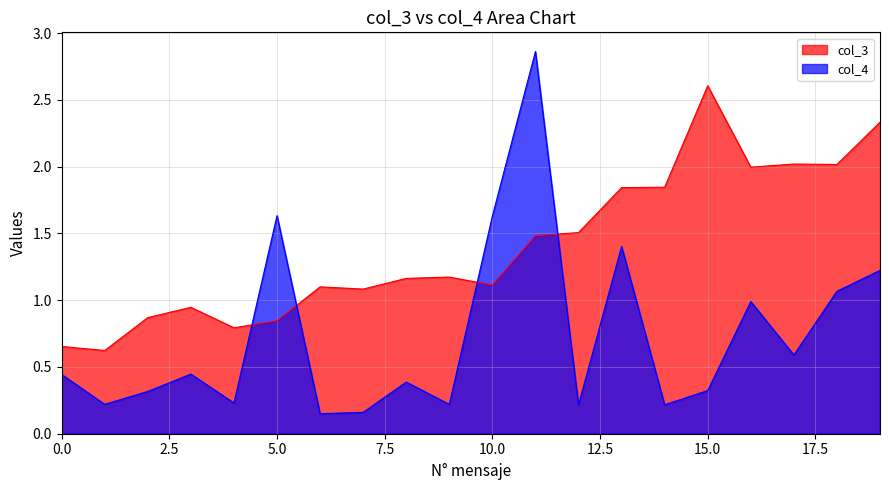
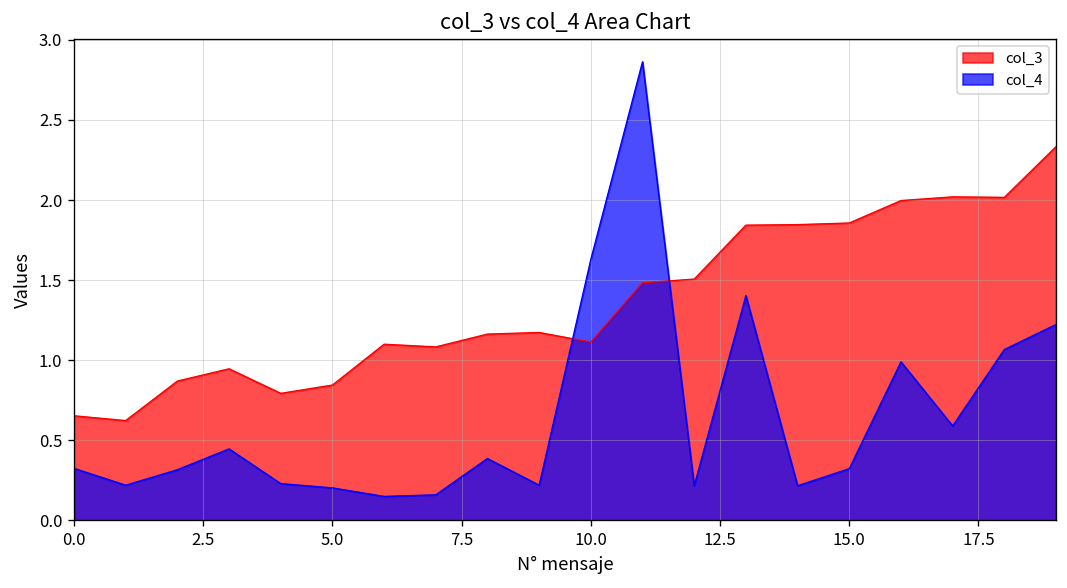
  {
    "col_3": {
      "0.0": 0.65,
      "5.0": 0.85,
      "10.0": 1.11,
-     "15.0": 2.61
+     "15.0": 1.86
    },
    "col_4": {
-     "0.0": 0.44,
-     "5.0": 1.63,
+     "0.0": 0.33,
+     "5.0": 0.20,
      "10.0": 1.63,
      "15.0": 0.32
    }
  }
